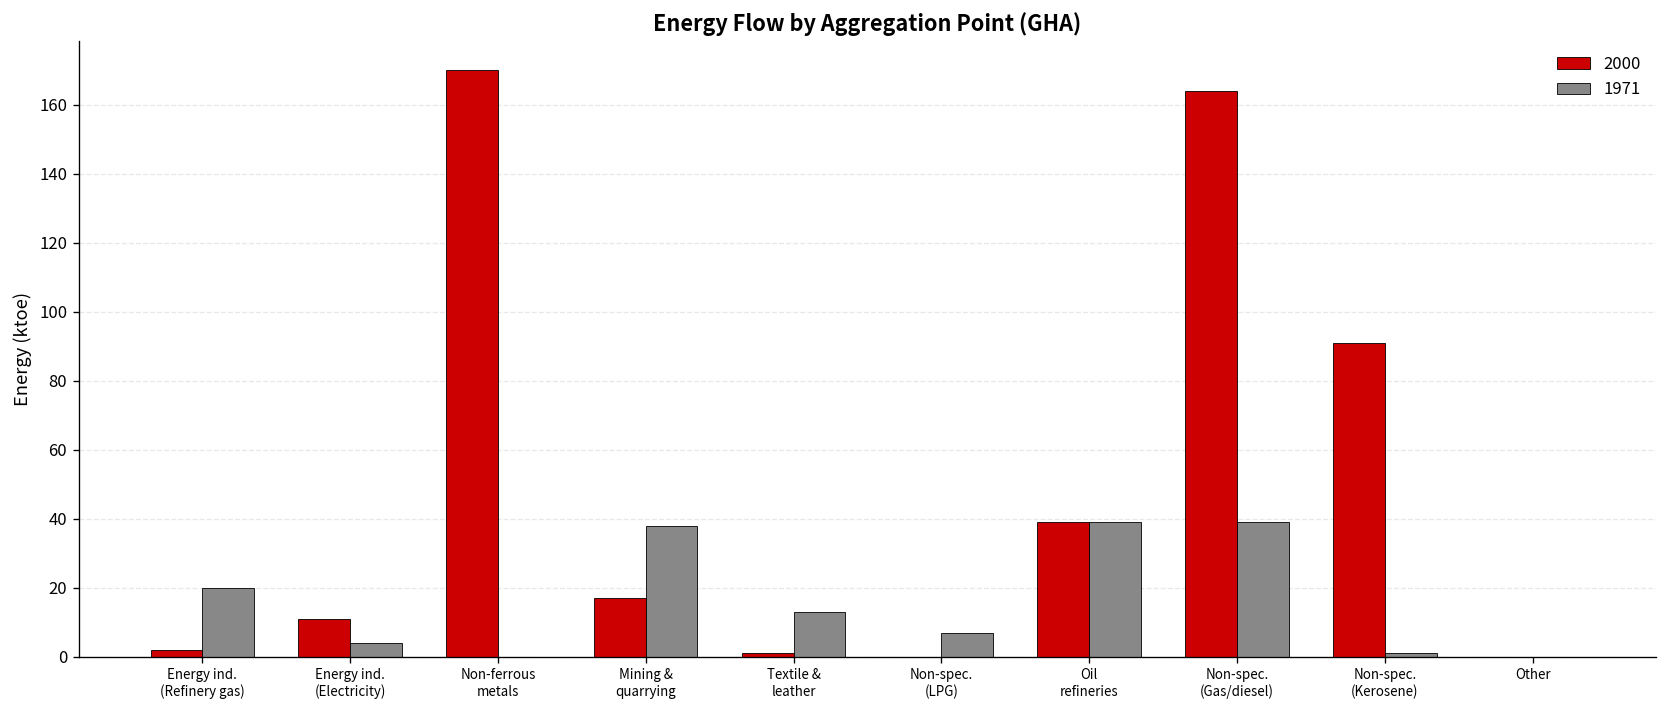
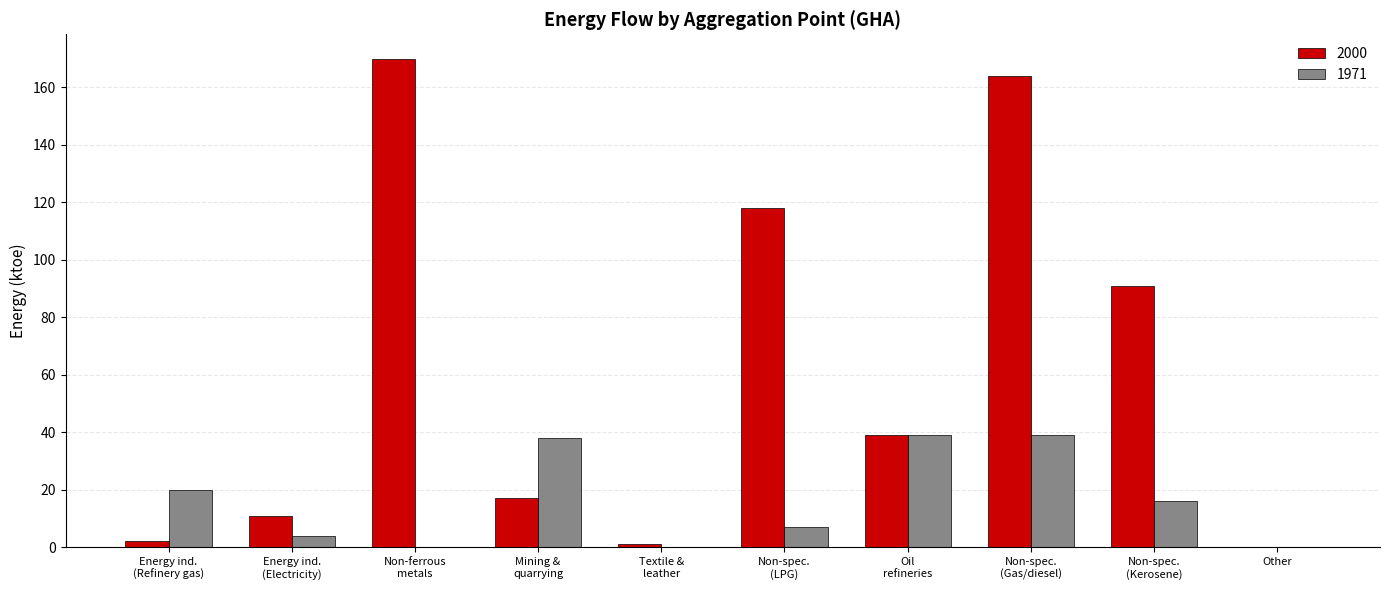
  {
    "2000": {
      "Energy ind. (Refinery gas)": 2,
      "Energy ind. (Electricity)": 11,
      "Non-ferrous metals": 170,
      "Mining & quarrying": 17,
      "Textile & leather": 1,
-     "Non-spec. (LPG)": 0,
+     "Non-spec. (LPG)": 118,
      "Oil refineries": 39,
      "Non-spec. (Gas/diesel)": 164,
      "Non-spec. (Kerosene)": 91,
      "Other": 0
    },
    "1971": {
      "Energy ind. (Refinery gas)": 20,
      "Energy ind. (Electricity)": 4,
      "Non-ferrous metals": 0,
      "Mining & quarrying": 38,
-     "Textile & leather": 13,
+     "Textile & leather": 0,
      "Non-spec. (LPG)": 7,
      "Oil refineries": 39,
      "Non-spec. (Gas/diesel)": 39,
-     "Non-spec. (Kerosene)": 1,
+     "Non-spec. (Kerosene)": 16,
      "Other": 0
    }
  }
